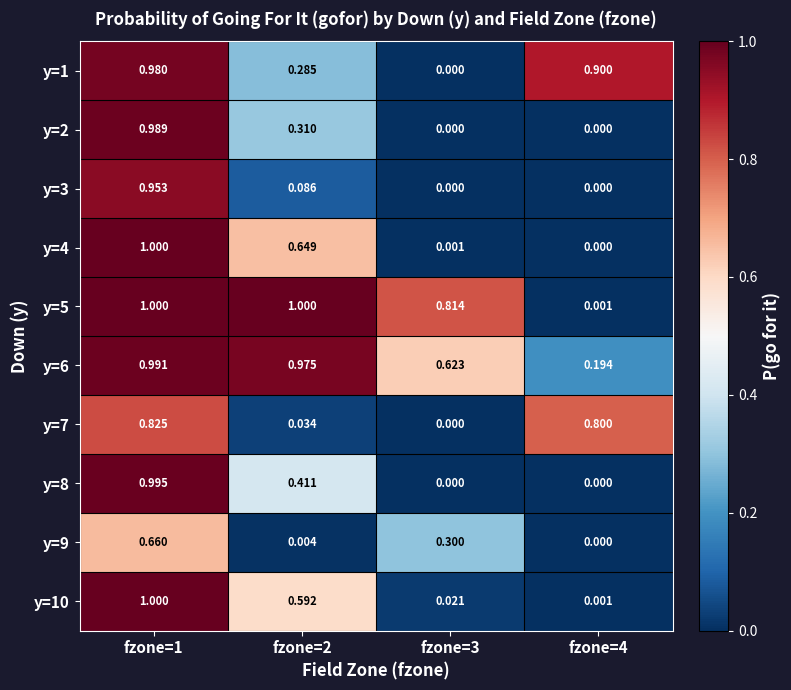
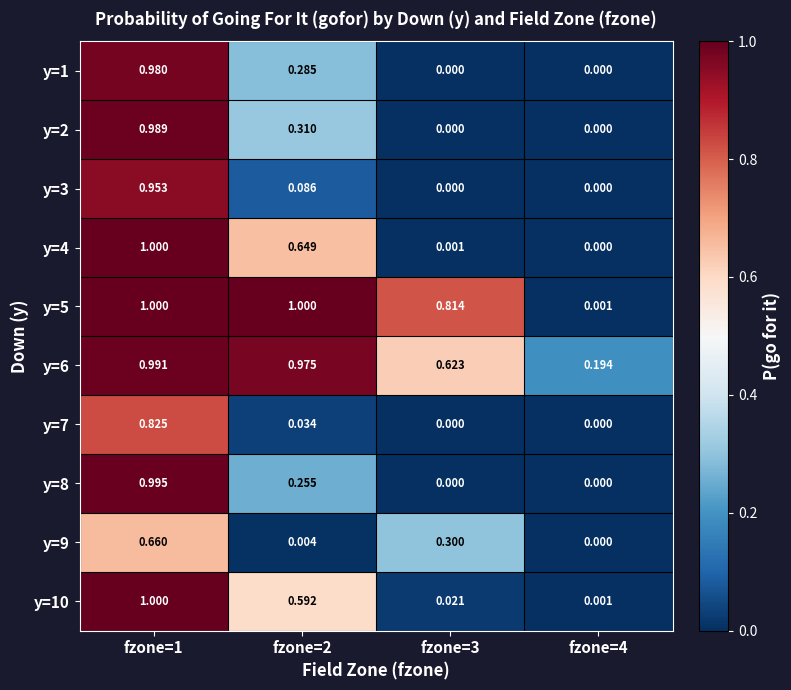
  {
    "y=1": {
      "fzone=1": 0.980,
      "fzone=2": 0.285,
      "fzone=3": 0.000,
-     "fzone=4": 0.900
+     "fzone=4": 0.000
    },
    "y=2": {
      "fzone=1": 0.989,
      "fzone=2": 0.310,
      "fzone=3": 0.000,
      "fzone=4": 0.000
    },
    "y=3": {
      "fzone=1": 0.953,
      "fzone=2": 0.086,
      "fzone=3": 0.000,
      "fzone=4": 0.000
    },
    "y=4": {
      "fzone=1": 1.000,
      "fzone=2": 0.649,
      "fzone=3": 0.001,
      "fzone=4": 0.000
    },
    "y=5": {
      "fzone=1": 1.000,
      "fzone=2": 1.000,
      "fzone=3": 0.814,
      "fzone=4": 0.001
    },
    "y=6": {
      "fzone=1": 0.991,
      "fzone=2": 0.975,
      "fzone=3": 0.623,
      "fzone=4": 0.194
    },
    "y=7": {
      "fzone=1": 0.825,
      "fzone=2": 0.034,
      "fzone=3": 0.000,
-     "fzone=4": 0.800
+     "fzone=4": 0.000
    },
    "y=8": {
      "fzone=1": 0.995,
-     "fzone=2": 0.411,
+     "fzone=2": 0.255,
      "fzone=3": 0.000,
      "fzone=4": 0.000
    },
    "y=9": {
      "fzone=1": 0.660,
      "fzone=2": 0.004,
      "fzone=3": 0.300,
      "fzone=4": 0.000
    },
    "y=10": {
      "fzone=1": 1.000,
      "fzone=2": 0.592,
      "fzone=3": 0.021,
      "fzone=4": 0.001
    }
  }
